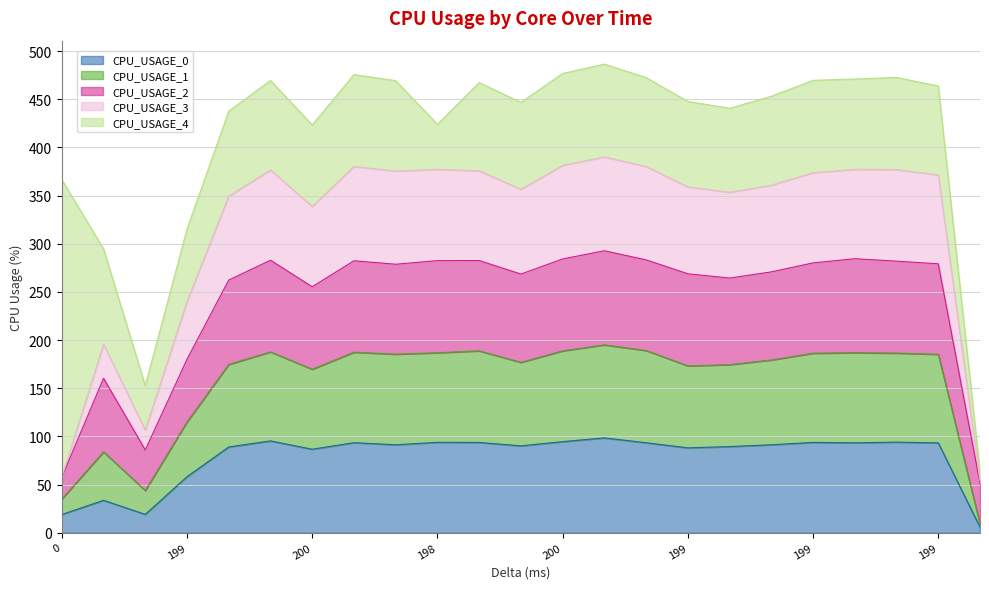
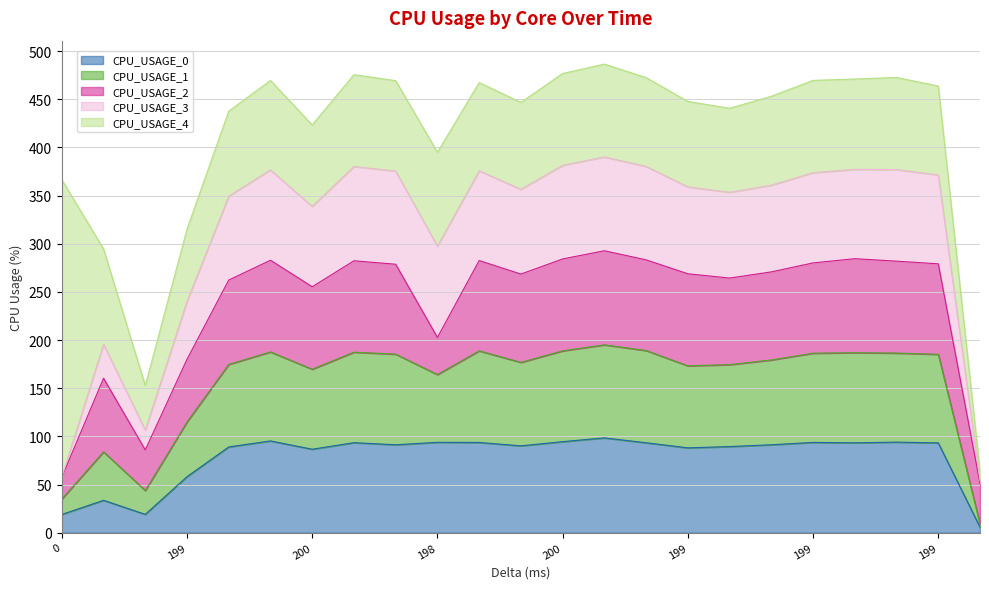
  {
    "CPU_USAGE_0": {
      "0": 20,
      "198": 90
    },
    "CPU_USAGE_1": {
      "0": 20,
-     "198": 90
+     "198": 70
    },
    "CPU_USAGE_2": {
-     "198": 100
+     "198": 40
    },
    "CPU_USAGE_3": {
      "198": 90
    },
    "CPU_USAGE_4": {
      "0": 310,
-     "198": 50
+     "198": 100
    }
  }
